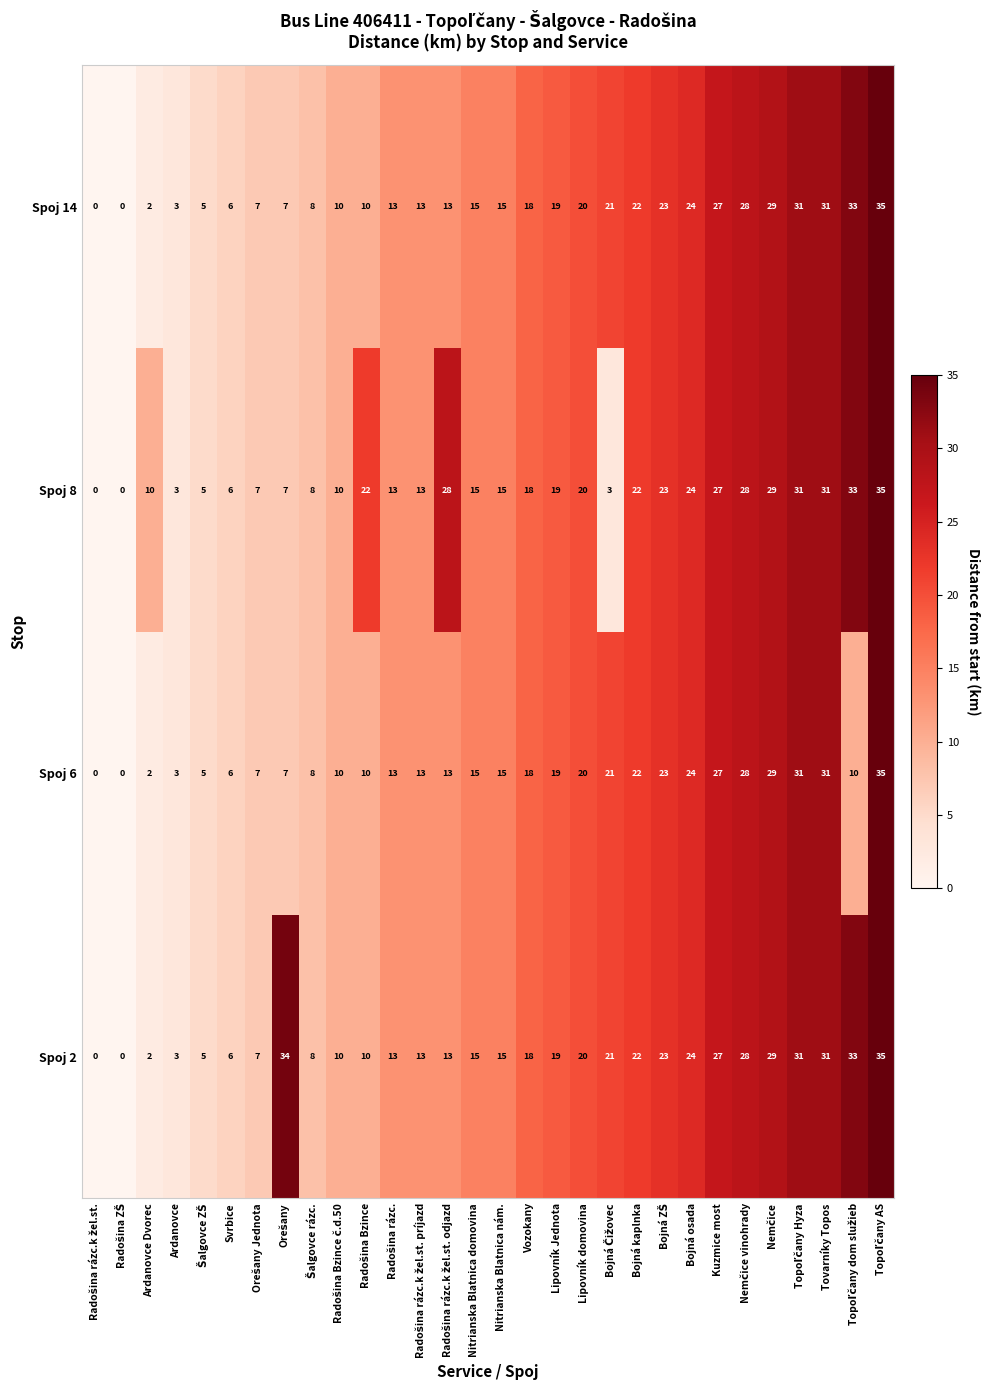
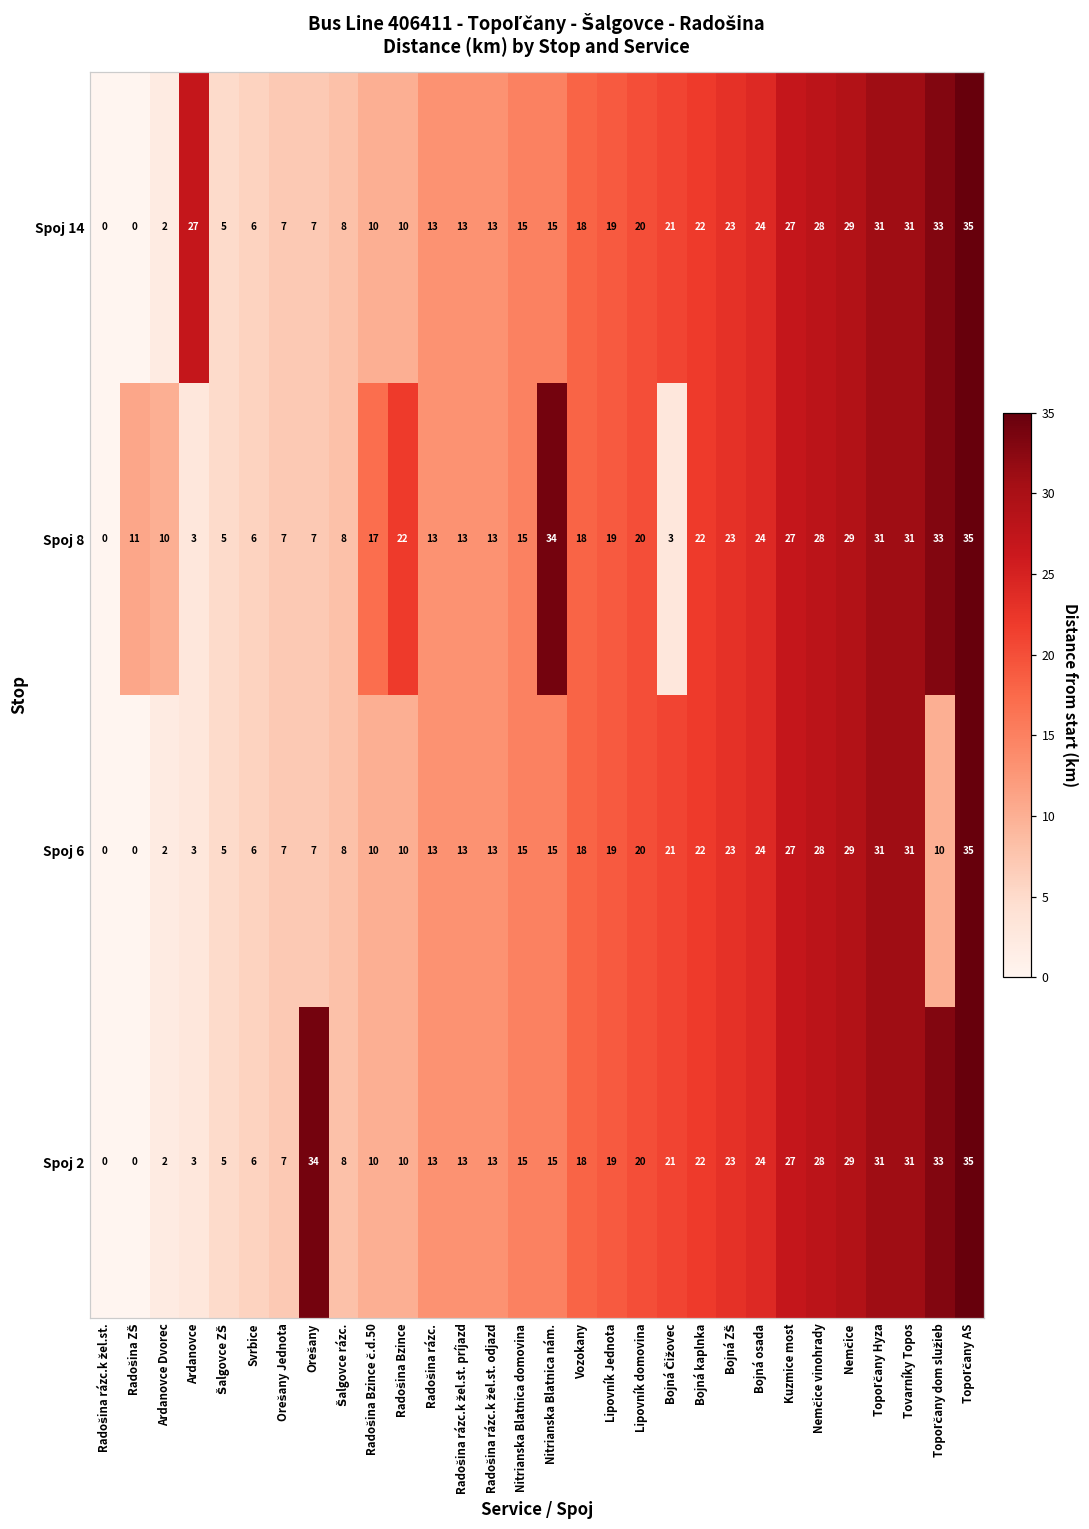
  {
    "Spoj 14": {
      "Radošina rázc.k žel.st.": 0,
      "Radošina ZŠ": 0,
      "Ardanovce Dvorec": 2,
-     "Ardanovce": 3,
+     "Ardanovce": 27,
      "Šalgovce ZŠ": 5,
      "Svrbice": 6,
      "Orešany Jednota": 7,
      "Orešany": 7,
      "Šalgovce rázc.": 8,
      "Radošina Bzince č.d.50": 10,
      "Radošina Bzince": 10,
      "Radošina rázc.": 13,
      "Radošina rázc.k žel.st. príjazd": 13,
      "Radošina rázc.k žel.st. odjazd": 13,
      "Nitrianska Blatnica domovina": 15,
      "Nitrianska Blatnica nám.": 15,
      "Vozokany": 18,
      "Lipovník Jednota": 19,
      "Lipovník domovina": 20,
      "Bojná Čižovec": 21,
      "Bojná kaplnka": 22,
      "Bojná ZŠ": 23,
      "Bojná osada": 24,
      "Kuzmice most": 27,
      "Nemčice vinohrady": 28,
      "Nemčice": 29,
      "Topoľčany Hyza": 31,
      "Tovarníky Topos": 31,
      "Topoľčany dom služieb": 33,
      "Topoľčany AS": 35
    },
    "Spoj 8": {
      "Radošina rázc.k žel.st.": 0,
-     "Radošina ZŠ": 0,
+     "Radošina ZŠ": 11,
      "Ardanovce Dvorec": 10,
      "Ardanovce": 3,
      "Šalgovce ZŠ": 5,
      "Svrbice": 6,
      "Orešany Jednota": 7,
      "Orešany": 7,
      "Šalgovce rázc.": 8,
-     "Radošina Bzince č.d.50": 10,
+     "Radošina Bzince č.d.50": 17,
      "Radošina Bzince": 22,
      "Radošina rázc.": 13,
      "Radošina rázc.k žel.st. príjazd": 13,
-     "Radošina rázc.k žel.st. odjazd": 28,
+     "Radošina rázc.k žel.st. odjazd": 13,
      "Nitrianska Blatnica domovina": 15,
-     "Nitrianska Blatnica nám.": 15,
+     "Nitrianska Blatnica nám.": 34,
      "Vozokany": 18,
      "Lipovník Jednota": 19,
      "Lipovník domovina": 20,
      "Bojná Čižovec": 3,
      "Bojná kaplnka": 22,
      "Bojná ZŠ": 23,
      "Bojná osada": 24,
      "Kuzmice most": 27,
      "Nemčice vinohrady": 28,
      "Nemčice": 29,
      "Topoľčany Hyza": 31,
      "Tovarníky Topos": 31,
      "Topoľčany dom služieb": 33,
      "Topoľčany AS": 35
    },
    "Spoj 6": {
      "Radošina rázc.k žel.st.": 0,
      "Radošina ZŠ": 0,
      "Ardanovce Dvorec": 2,
      "Ardanovce": 3,
      "Šalgovce ZŠ": 5,
      "Svrbice": 6,
      "Orešany Jednota": 7,
      "Orešany": 7,
      "Šalgovce rázc.": 8,
      "Radošina Bzince č.d.50": 10,
      "Radošina Bzince": 10,
      "Radošina rázc.": 13,
      "Radošina rázc.k žel.st. príjazd": 13,
      "Radošina rázc.k žel.st. odjazd": 13,
      "Nitrianska Blatnica domovina": 15,
      "Nitrianska Blatnica nám.": 15,
      "Vozokany": 18,
      "Lipovník Jednota": 19,
      "Lipovník domovina": 20,
      "Bojná Čižovec": 21,
      "Bojná kaplnka": 22,
      "Bojná ZŠ": 23,
      "Bojná osada": 24,
      "Kuzmice most": 27,
      "Nemčice vinohrady": 28,
      "Nemčice": 29,
      "Topoľčany Hyza": 31,
      "Tovarníky Topos": 31,
      "Topoľčany dom služieb": 10,
      "Topoľčany AS": 35
    },
    "Spoj 2": {
      "Radošina rázc.k žel.st.": 0,
      "Radošina ZŠ": 0,
      "Ardanovce Dvorec": 2,
      "Ardanovce": 3,
      "Šalgovce ZŠ": 5,
      "Svrbice": 6,
      "Orešany Jednota": 7,
      "Orešany": 34,
      "Šalgovce rázc.": 8,
      "Radošina Bzince č.d.50": 10,
      "Radošina Bzince": 10,
      "Radošina rázc.": 13,
      "Radošina rázc.k žel.st. príjazd": 13,
      "Radošina rázc.k žel.st. odjazd": 13,
      "Nitrianska Blatnica domovina": 15,
      "Nitrianska Blatnica nám.": 15,
      "Vozokany": 18,
      "Lipovník Jednota": 19,
      "Lipovník domovina": 20,
      "Bojná Čižovec": 21,
      "Bojná kaplnka": 22,
      "Bojná ZŠ": 23,
      "Bojná osada": 24,
      "Kuzmice most": 27,
      "Nemčice vinohrady": 28,
      "Nemčice": 29,
      "Topoľčany Hyza": 31,
      "Tovarníky Topos": 31,
      "Topoľčany dom služieb": 33,
      "Topoľčany AS": 35
    }
  }
